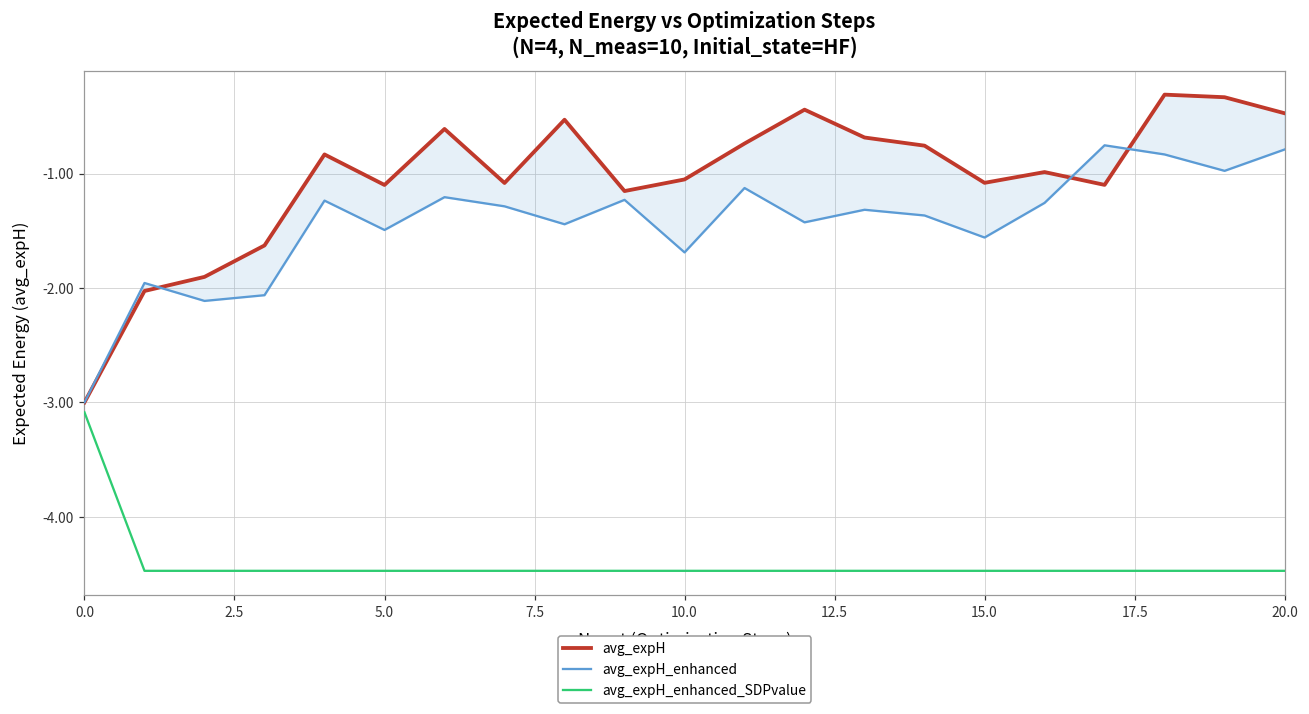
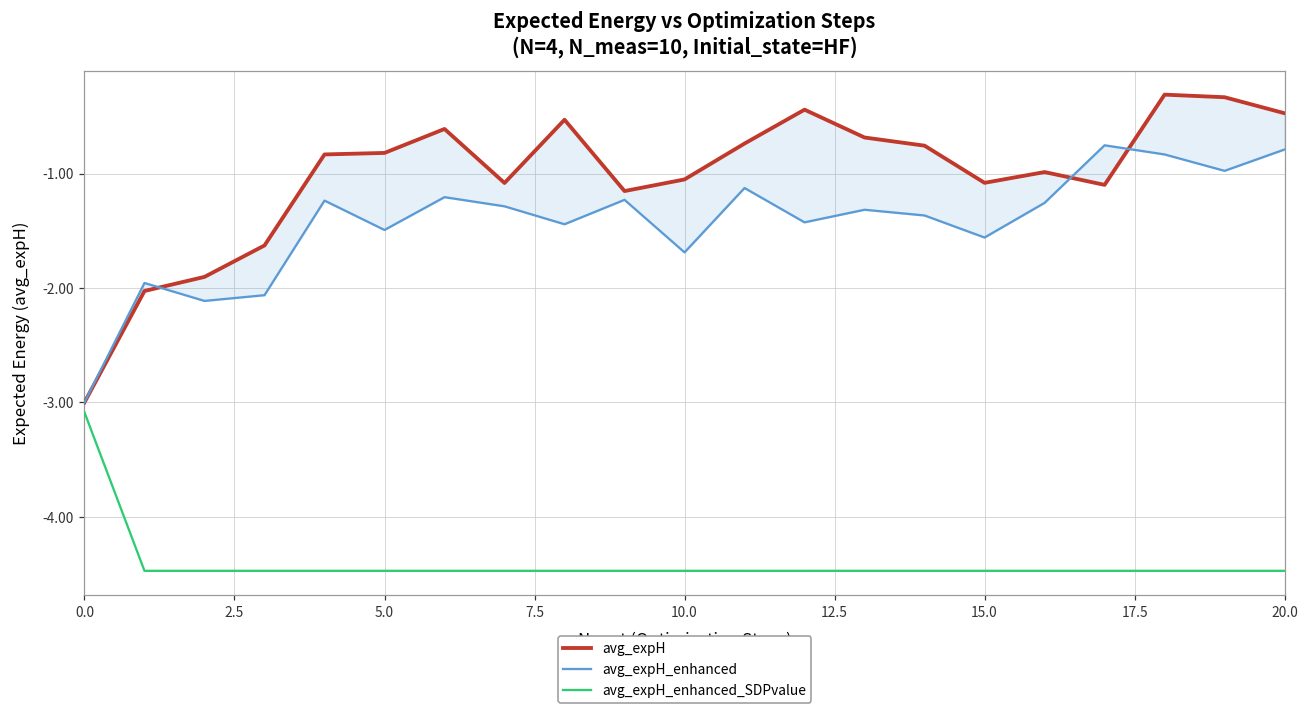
  {
    "avg_expH": {
-     "5.0": -1.10
+     "5.0": -0.82
    },
    "avg_expH_enhanced_SDPvalue": {
      "0.0": -3.09,
      "5.0": -4.47,
      "10.0": -4.47,
      "15.0": -4.47,
      "20.0": -4.47
    }
  }
